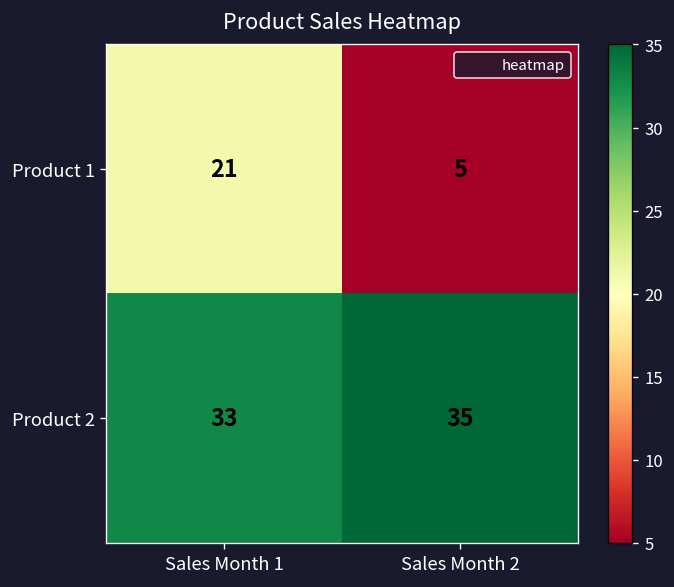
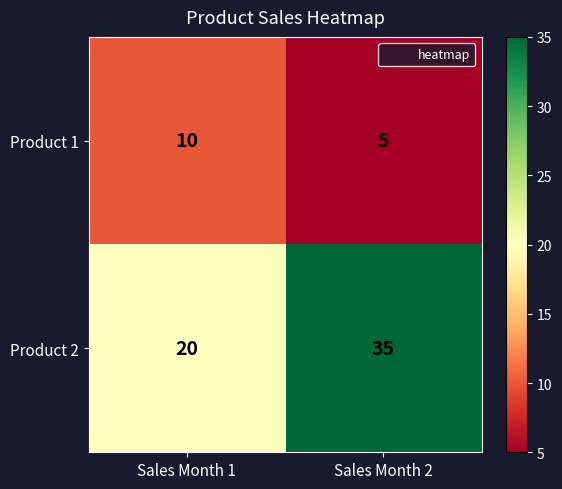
  {
    "Product 1": {
-     "Sales Month 1": 21,
+     "Sales Month 1": 10,
      "Sales Month 2": 5
    },
    "Product 2": {
-     "Sales Month 1": 33,
+     "Sales Month 1": 20,
      "Sales Month 2": 35
    }
  }
